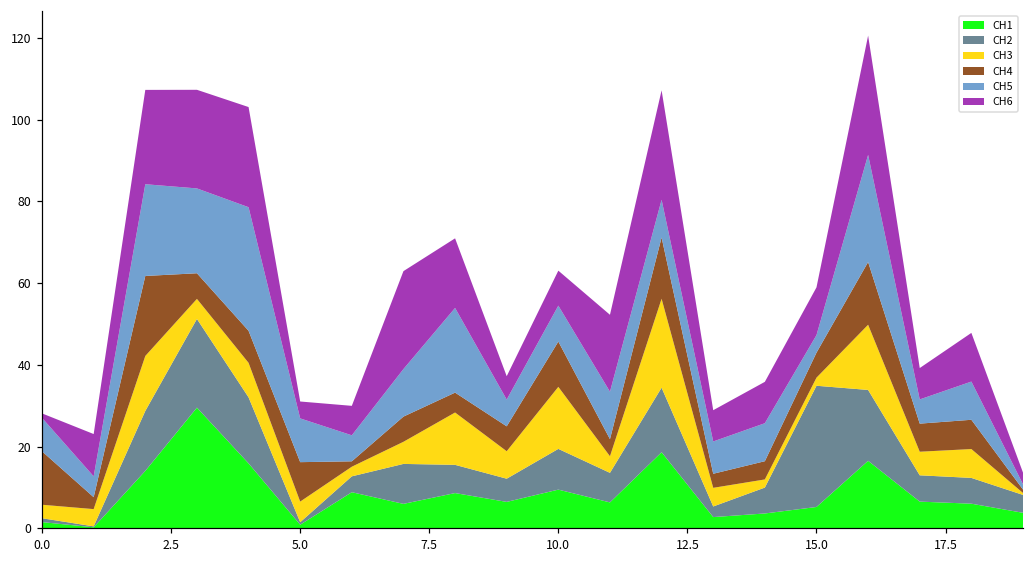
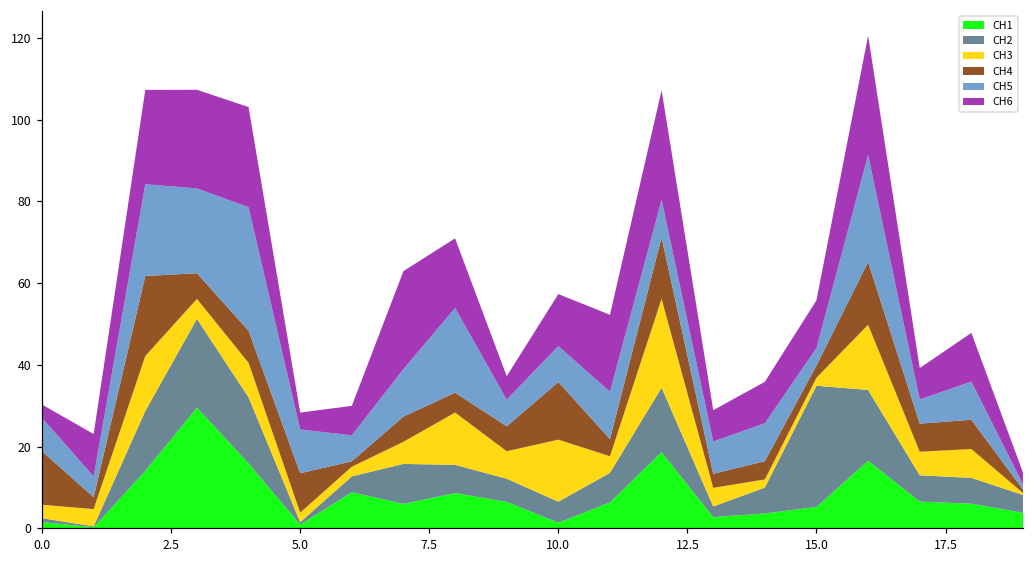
  {
    "CH1": {
      "0.0": 2,
-     "10.0": 9,
+     "10.0": 1,
      "15.0": 5
    },
    "CH2": {
      "0.0": 1,
-     "10.0": 10,
+     "10.0": 5,
      "15.0": 30
    },
    "CH3": {
      "0.0": 3,
-     "5.0": 5,
+     "5.0": 2,
      "10.0": 15,
      "15.0": 2
    },
    "CH4": {
      "0.0": 13,
      "5.0": 10,
-     "10.0": 11,
-     "15.0": 6
+     "10.0": 14,
+     "15.0": 3
    },
    "CH5": {
      "0.0": 8,
      "5.0": 11,
      "10.0": 9,
      "15.0": 4
    },
    "CH6": {
-     "0.0": 1,
+     "0.0": 3,
      "5.0": 4,
-     "10.0": 9,
+     "10.0": 13,
      "15.0": 12
    }
  }
